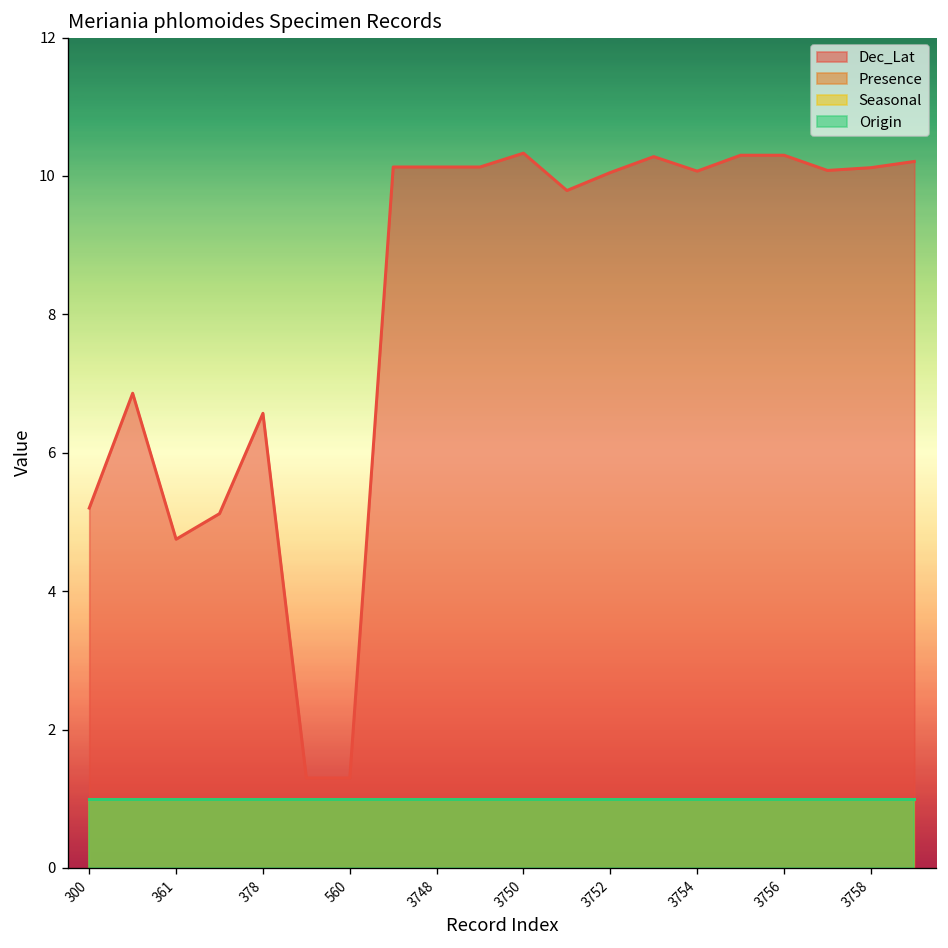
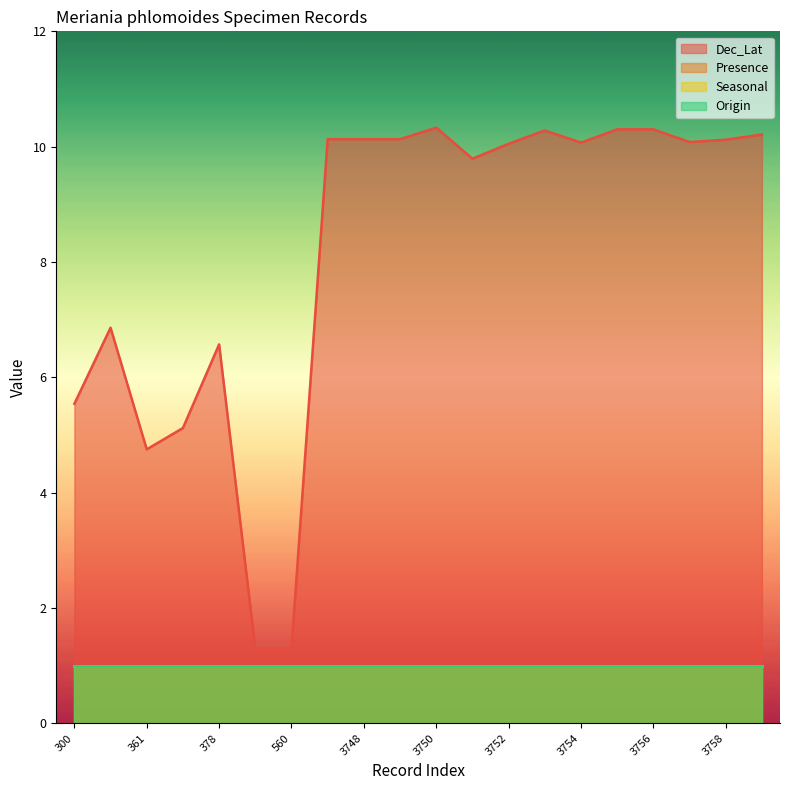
  {
    "Dec_Lat": {
-     "300": 5.2,
+     "300": 5.5,
      "361": 4.8,
      "378": 6.6,
      "560": 1.3,
      "3748": 10.1,
      "3750": 10.3,
      "3752": 10.1,
      "3754": 10.1,
      "3756": 10.3,
      "3758": 10.1
    },
    "Origin": {
      "300": 1.0,
      "361": 1.0,
      "378": 1.0,
      "560": 1.0,
      "3748": 1.0,
      "3750": 1.0,
      "3752": 1.0,
      "3754": 1.0,
      "3756": 1.0,
      "3758": 1.0
    }
  }
